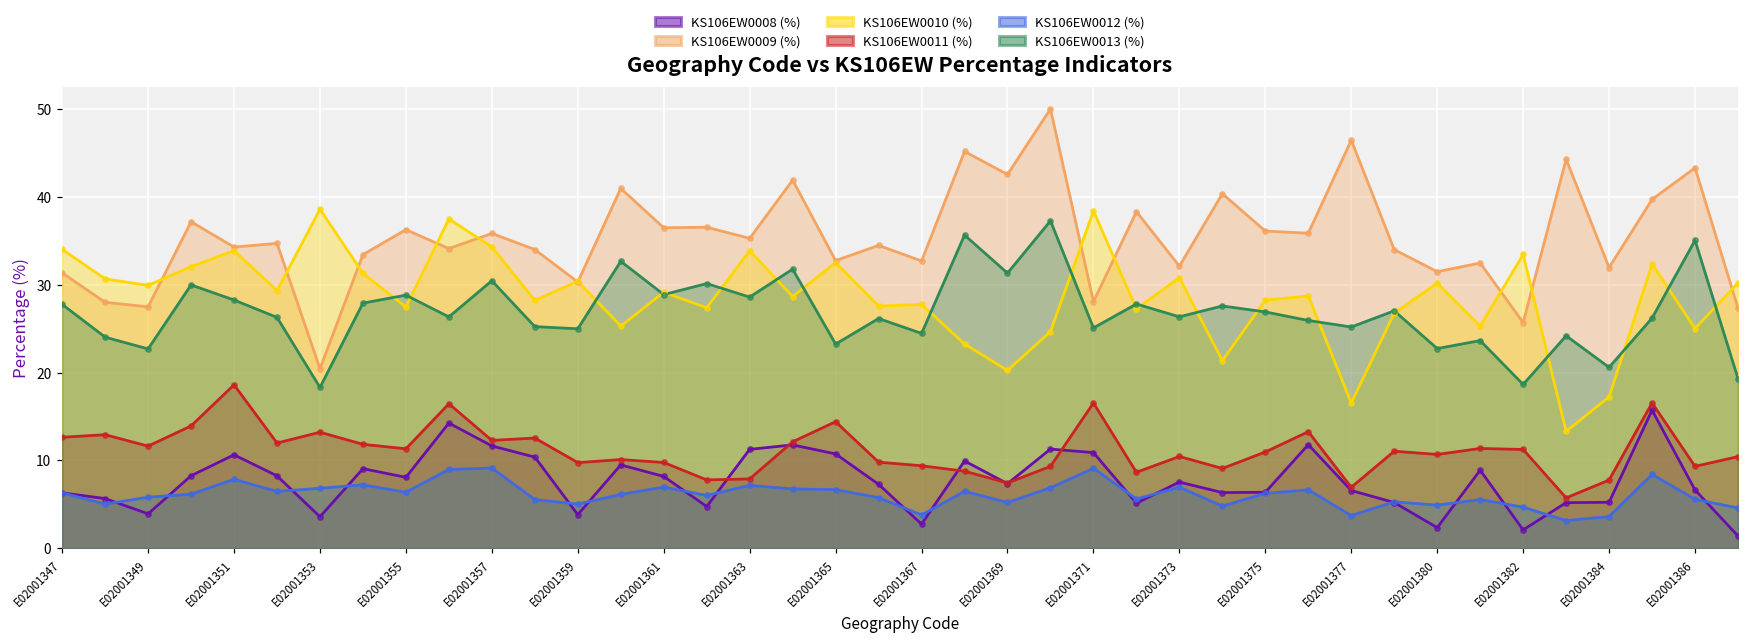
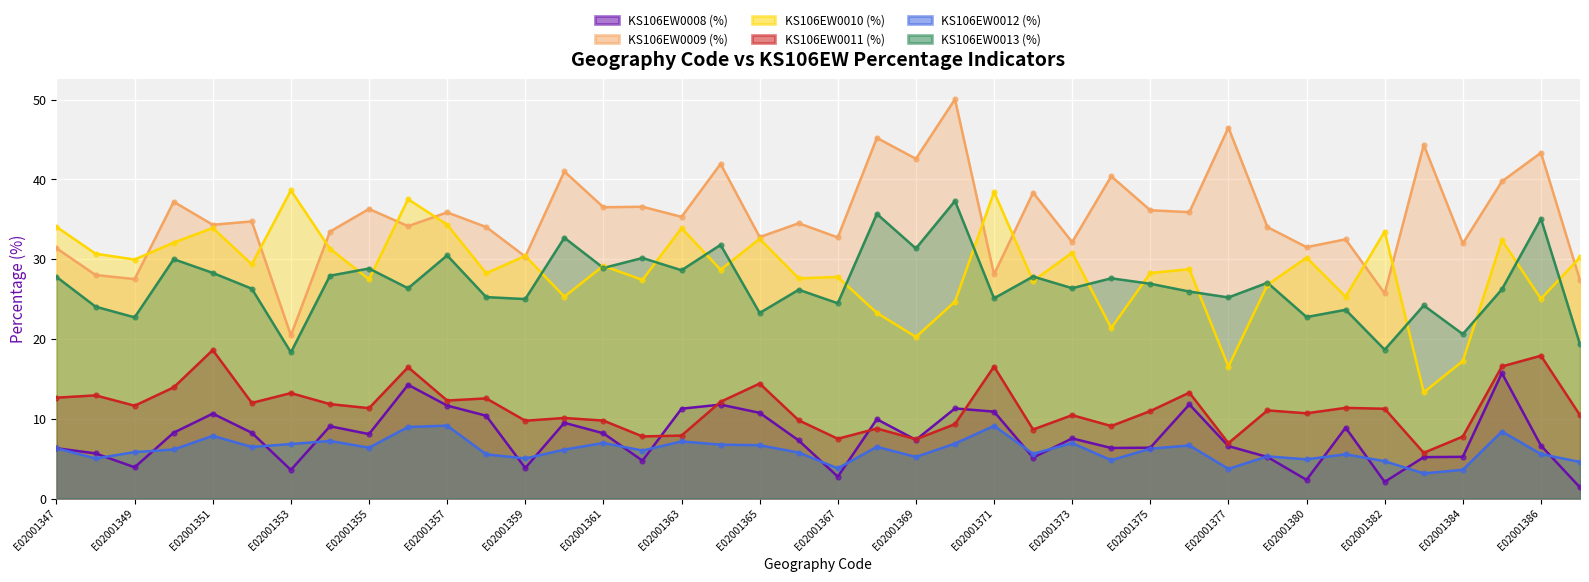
  {
    "KS106EW0011 (%)": {
      "E02001347": 13,
      "E02001349": 12,
      "E02001351": 19,
      "E02001353": 13,
      "E02001355": 11,
      "E02001357": 12,
      "E02001359": 10,
      "E02001361": 10,
      "E02001363": 8,
      "E02001365": 14,
-     "E02001367": 9,
+     "E02001367": 7,
      "E02001371": 17,
      "E02001373": 10,
      "E02001375": 11,
      "E02001377": 7,
      "E02001380": 11,
      "E02001382": 11,
      "E02001384": 8,
-     "E02001386": 9
+     "E02001386": 18
    },
    "KS106EW0013 (%)": {
      "E02001347": 28,
      "E02001349": 23,
      "E02001351": 28,
      "E02001353": 18,
      "E02001355": 29,
      "E02001357": 30,
      "E02001359": 25,
      "E02001363": 29,
      "E02001365": 23,
      "E02001367": 24,
      "E02001369": 31,
      "E02001371": 25,
      "E02001373": 26,
      "E02001375": 27,
      "E02001377": 25,
      "E02001380": 23,
      "E02001382": 19,
      "E02001384": 21,
      "E02001386": 35
    }
  }
